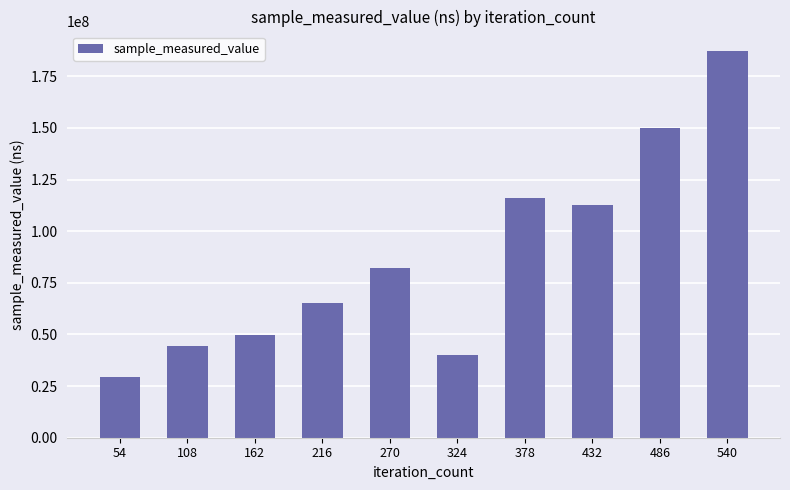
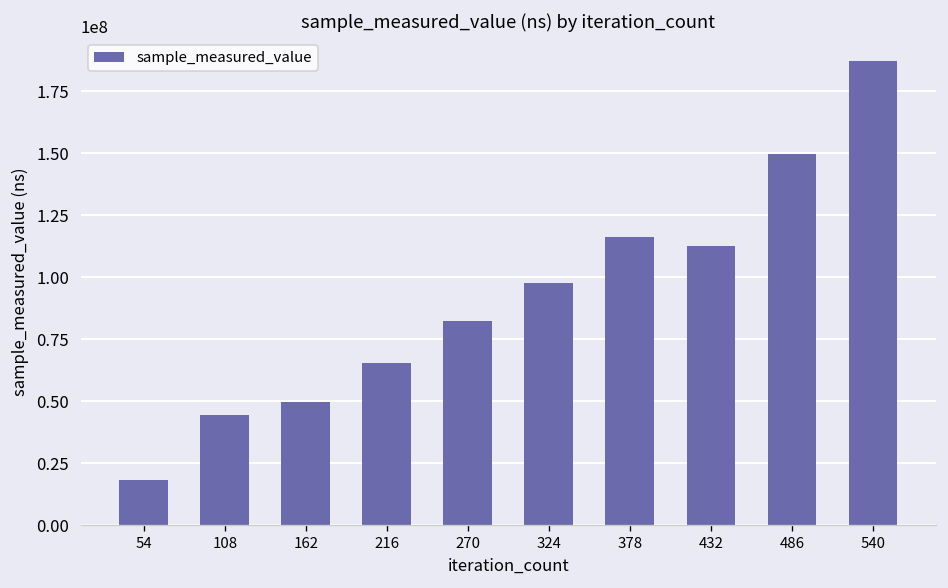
  {
-   "54": 29000000,
+   "54": 18000000,
    "108": 44000000,
    "162": 50000000,
    "216": 65000000,
    "270": 82000000,
-   "324": 40000000,
+   "324": 98000000,
    "378": 116000000,
    "432": 113000000,
    "486": 150000000,
    "540": 187000000
  }
